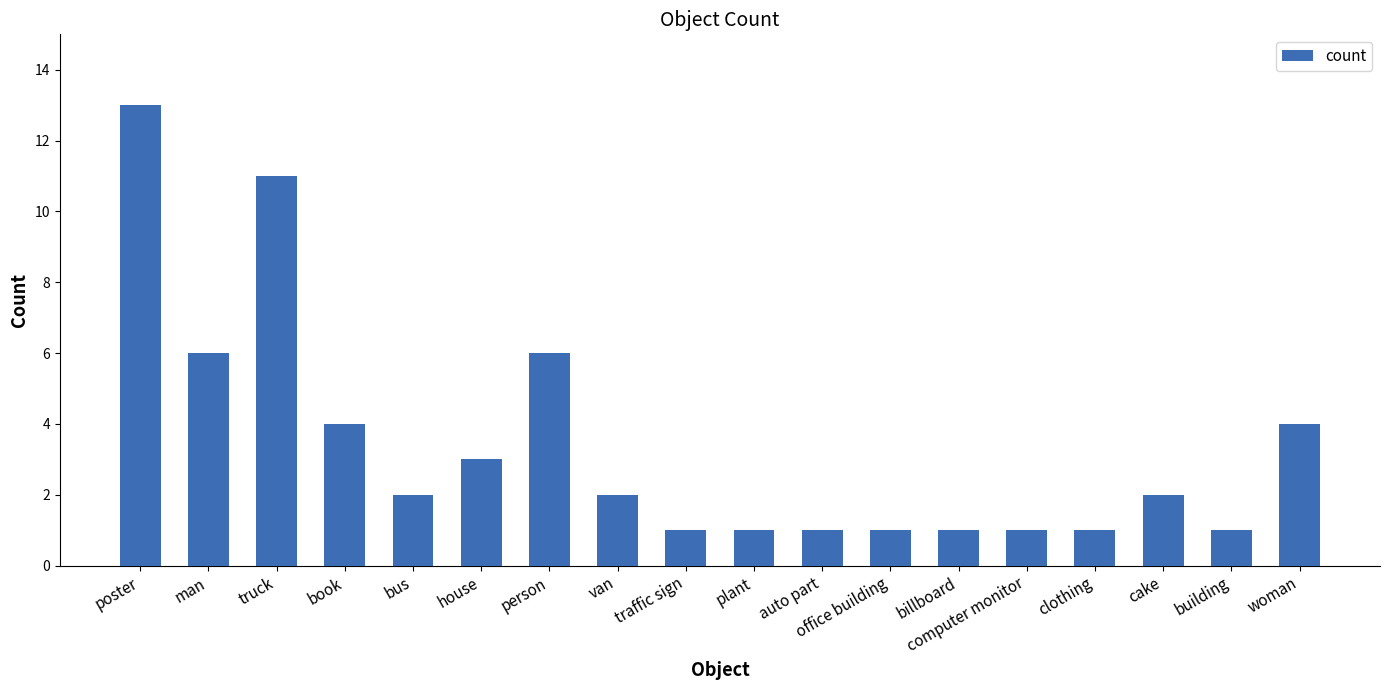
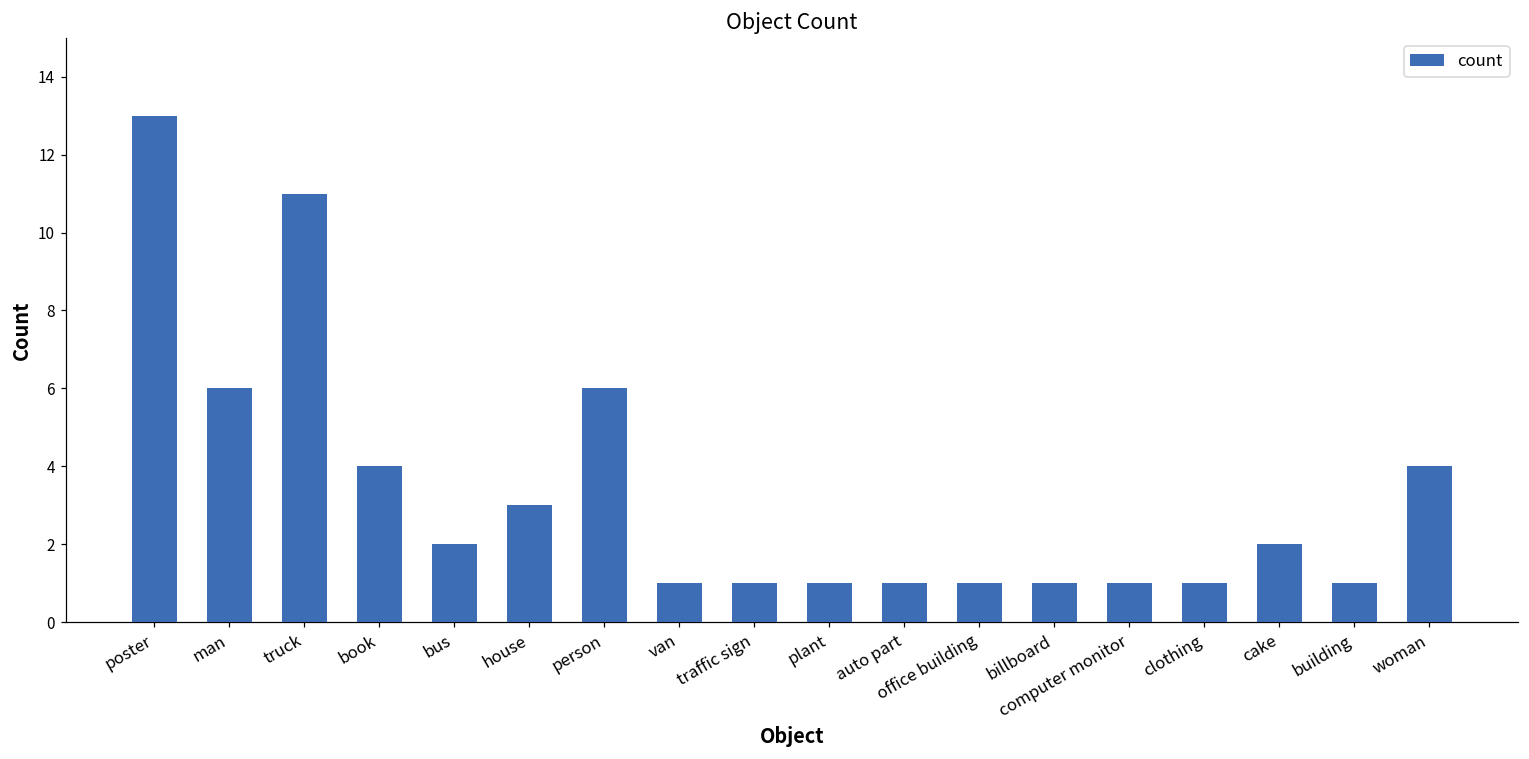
  {
    "poster": 13,
    "man": 6,
    "truck": 11,
    "book": 4,
    "bus": 2,
    "house": 3,
    "person": 6,
-   "van": 2,
+   "van": 1,
    "traffic sign": 1,
    "plant": 1,
    "auto part": 1,
    "office building": 1,
    "billboard": 1,
    "computer monitor": 1,
    "clothing": 1,
    "cake": 2,
    "building": 1,
    "woman": 4
  }
